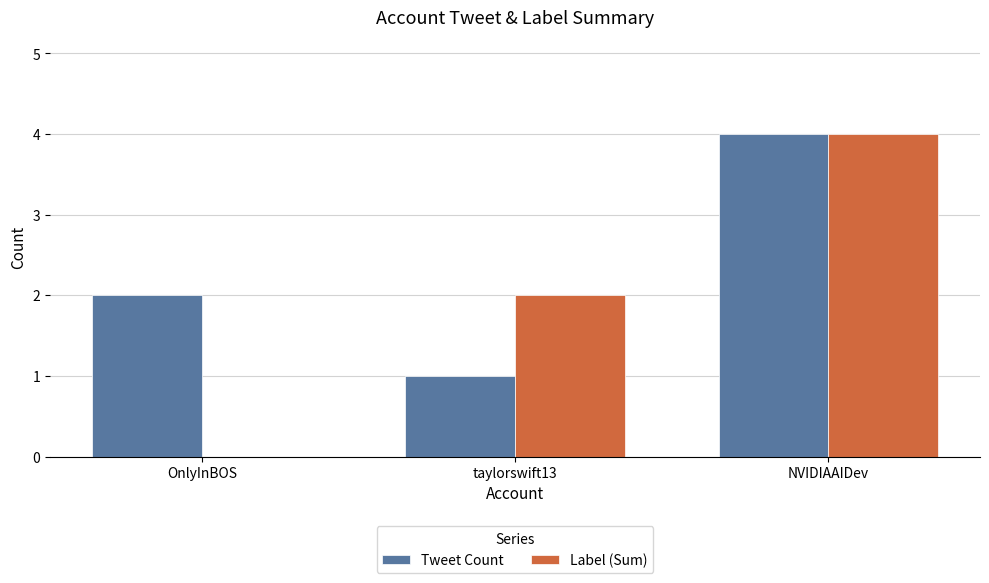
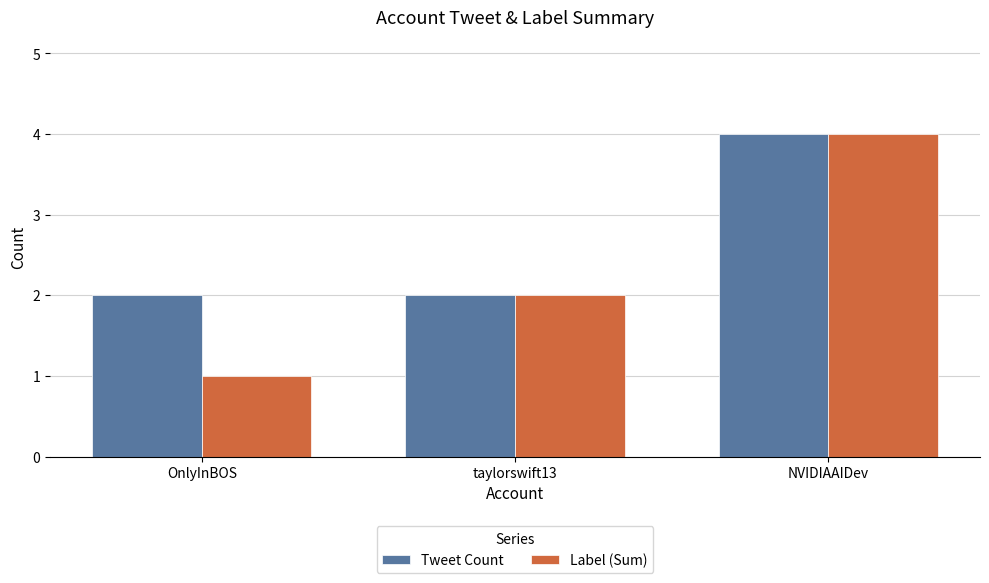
  {
    "Tweet Count": {
      "OnlyInBOS": 2,
-     "taylorswift13": 1,
+     "taylorswift13": 2,
      "NVIDIAAIDev": 4
    },
    "Label (Sum)": {
-     "OnlyInBOS": 0,
+     "OnlyInBOS": 1,
      "taylorswift13": 2,
      "NVIDIAAIDev": 4
    }
  }
